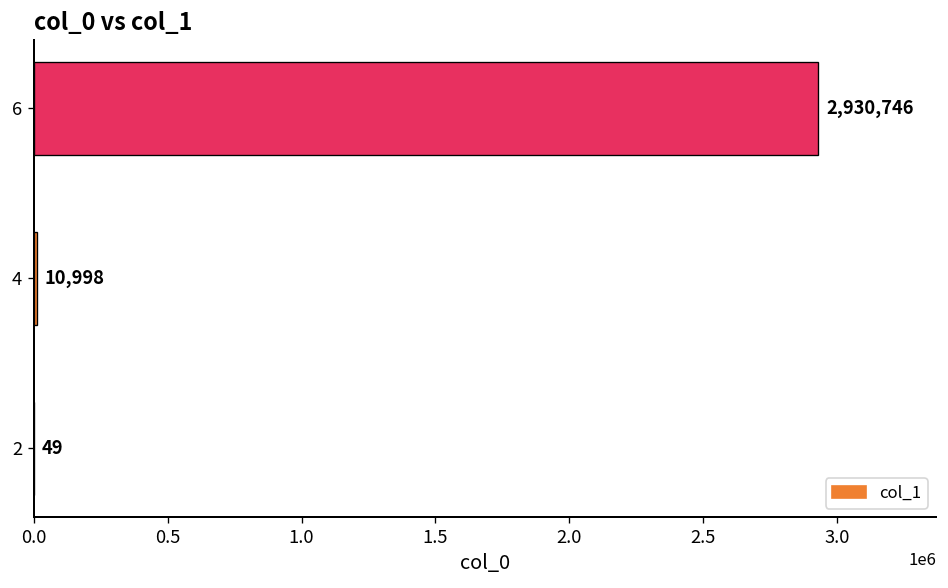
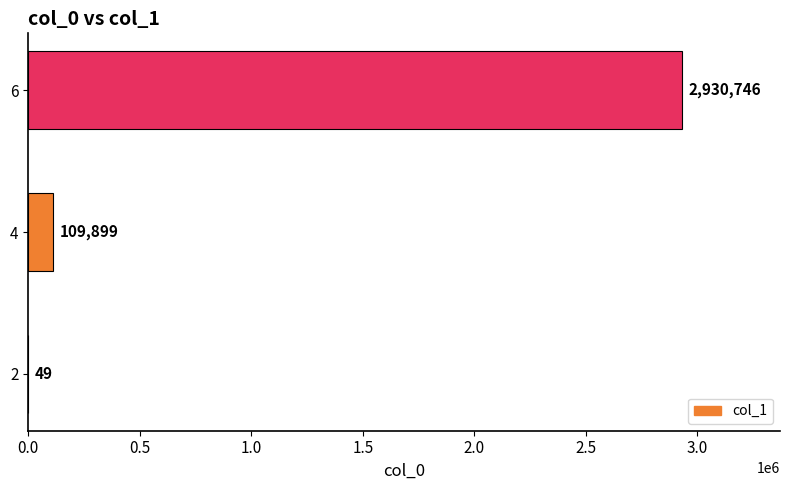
  {
    "6": "2,930,746",
-   "4": "10,998",
+   "4": "109,899",
    "2": "49"
  }
